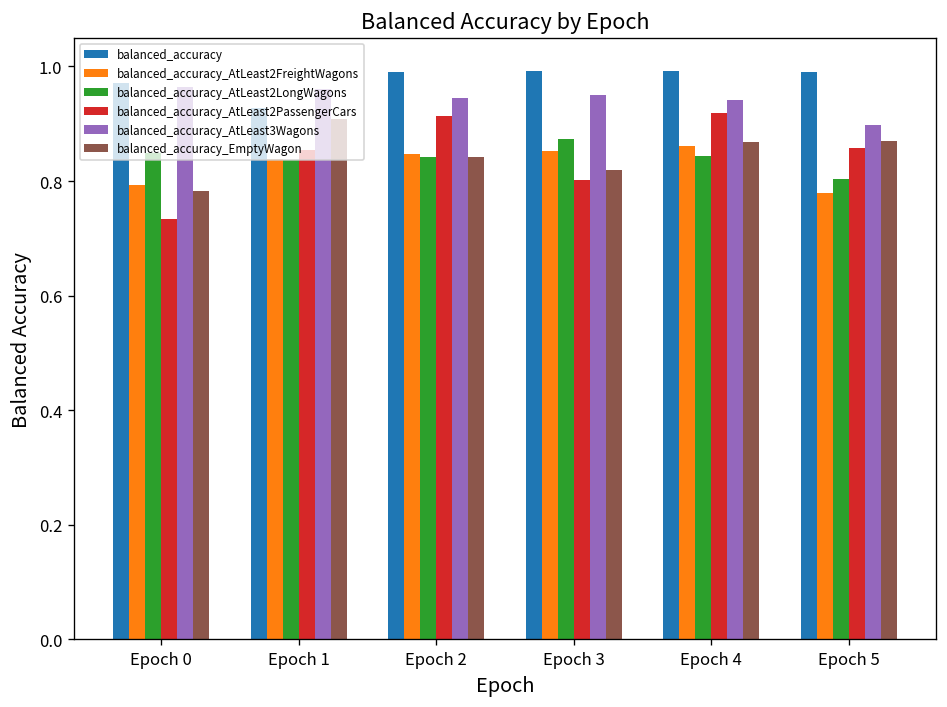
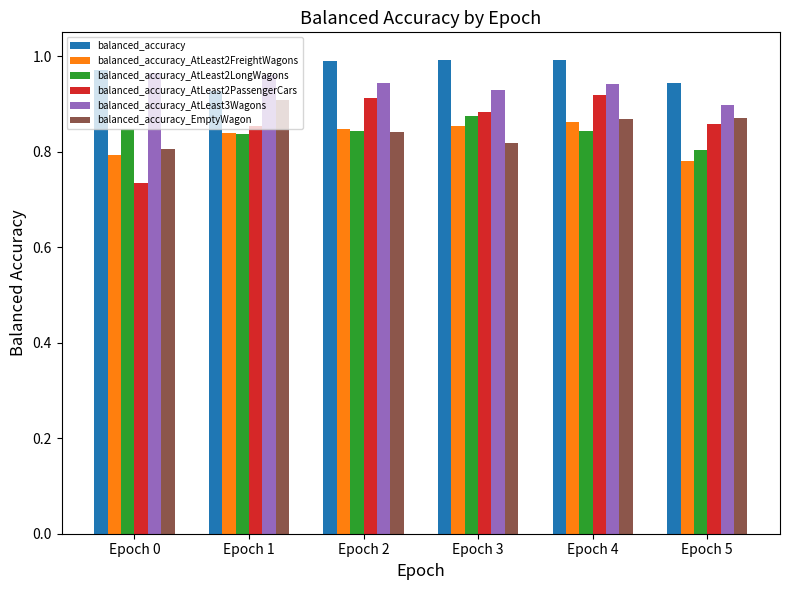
  {
    "balanced_accuracy": {
      "Epoch 2": 0.99,
      "Epoch 3": 0.99,
      "Epoch 4": 0.99,
-     "Epoch 5": 0.99
+     "Epoch 5": 0.94
    },
    "balanced_accuracy_AtLeast2FreightWagons": {
      "Epoch 0": 0.79,
      "Epoch 1": 0.84,
      "Epoch 2": 0.85,
      "Epoch 3": 0.85,
      "Epoch 4": 0.86,
      "Epoch 5": 0.78
    },
    "balanced_accuracy_AtLeast2LongWagons": {
      "Epoch 1": 0.84,
      "Epoch 2": 0.84,
      "Epoch 3": 0.87,
      "Epoch 4": 0.84,
      "Epoch 5": 0.80
    },
    "balanced_accuracy_AtLeast2PassengerCars": {
      "Epoch 0": 0.73,
      "Epoch 2": 0.91,
-     "Epoch 3": 0.80,
+     "Epoch 3": 0.88,
      "Epoch 4": 0.92,
      "Epoch 5": 0.86
    },
    "balanced_accuracy_AtLeast3Wagons": {
      "Epoch 2": 0.94,
-     "Epoch 3": 0.95,
+     "Epoch 3": 0.93,
      "Epoch 4": 0.94,
      "Epoch 5": 0.90
    },
    "balanced_accuracy_EmptyWagon": {
-     "Epoch 0": 0.78,
+     "Epoch 0": 0.81,
      "Epoch 2": 0.84,
      "Epoch 3": 0.82,
      "Epoch 4": 0.87,
      "Epoch 5": 0.87
    }
  }
